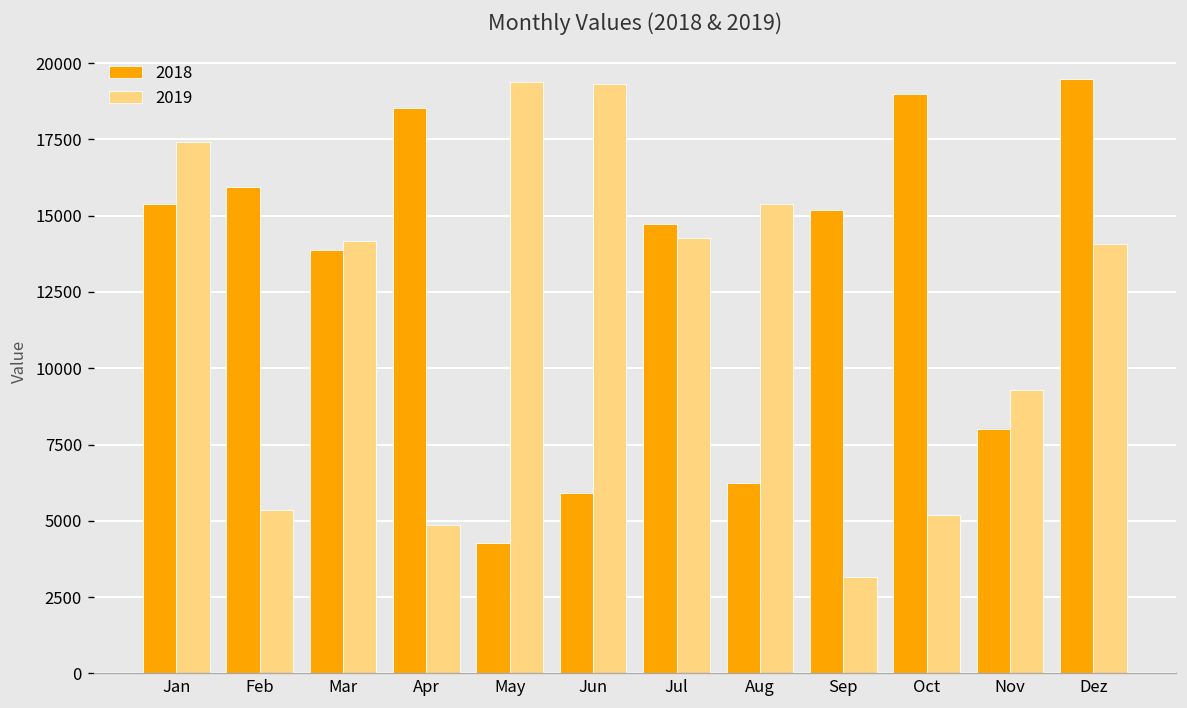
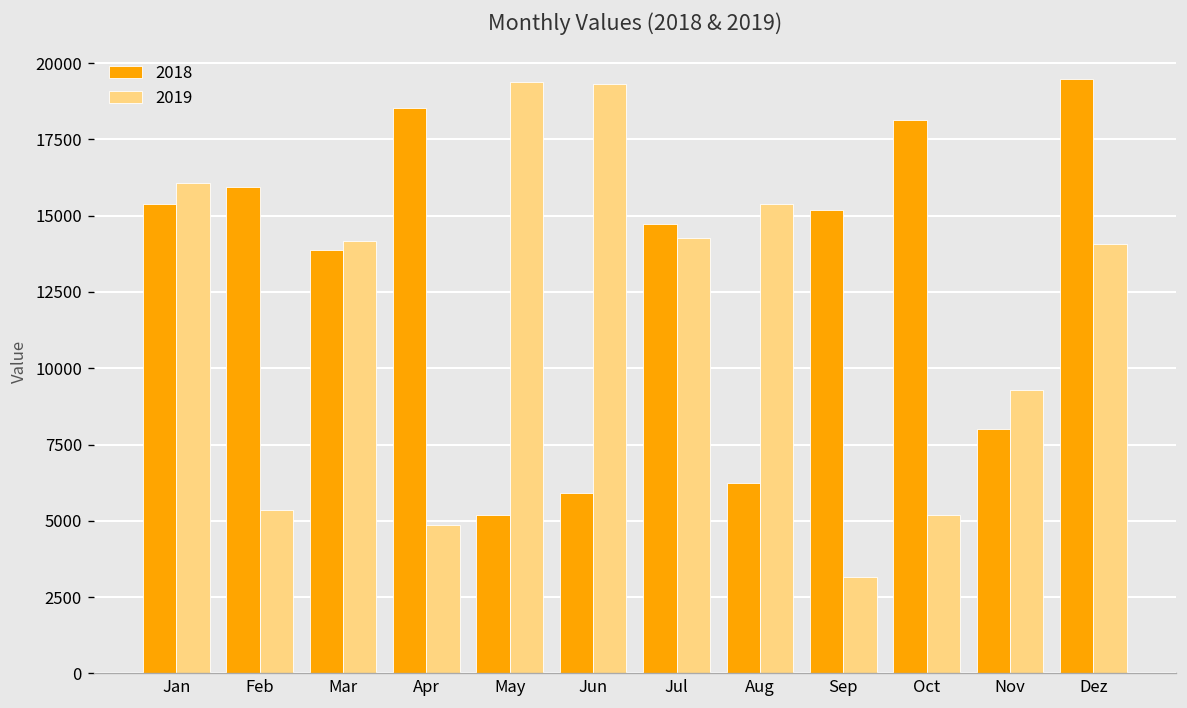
  {
    "2018": {
      "Jan": 15400,
      "Feb": 16000,
      "Mar": 13900,
      "Apr": 18500,
-     "May": 4300,
+     "May": 5200,
      "Jun": 5900,
      "Jul": 14700,
      "Aug": 6200,
      "Sep": 15200,
-     "Oct": 19000,
+     "Oct": 18100,
      "Nov": 8000,
      "Dez": 19500
    },
    "2019": {
-     "Jan": 17400,
+     "Jan": 16100,
      "Feb": 5400,
      "Mar": 14200,
      "Apr": 4900,
      "May": 19400,
      "Jun": 19300,
      "Jul": 14300,
      "Aug": 15400,
      "Sep": 3200,
      "Oct": 5200,
      "Nov": 9300,
      "Dez": 14100
    }
  }
